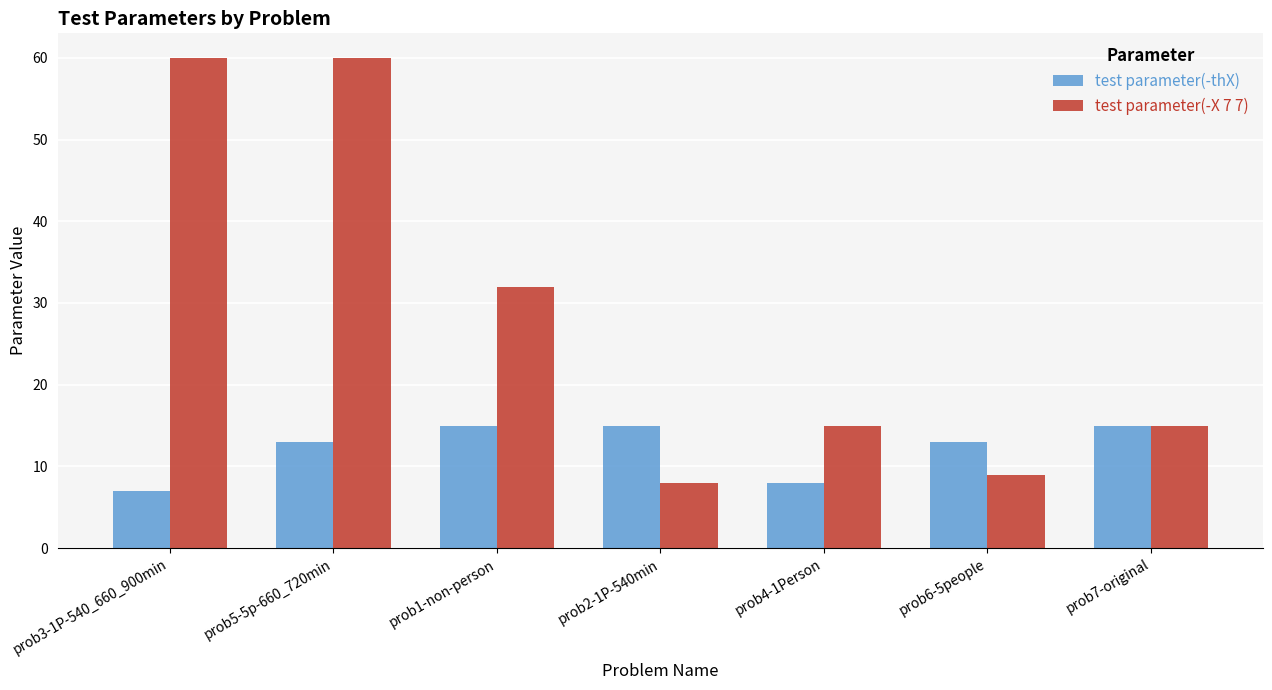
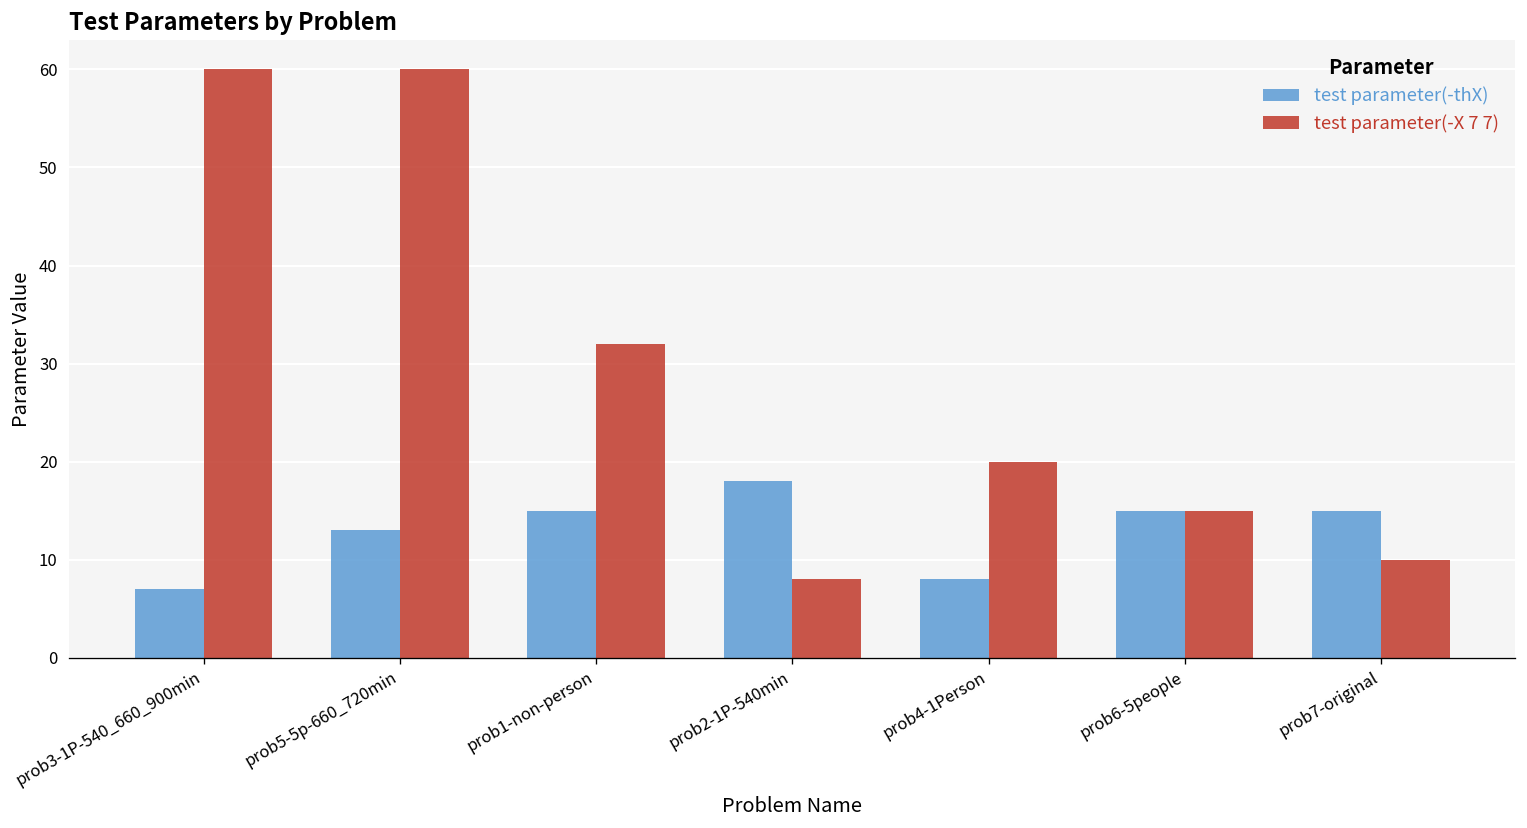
  {
    "test parameter(-thX)": {
      "prob3-1P-540_660_900min": 7,
      "prob5-5p-660_720min": 13,
      "prob1-non-person": 15,
-     "prob2-1P-540min": 15,
+     "prob2-1P-540min": 18,
      "prob4-1Person": 8,
-     "prob6-5people": 13,
+     "prob6-5people": 15,
      "prob7-original": 15
    },
    "test parameter(-X 7 7)": {
      "prob3-1P-540_660_900min": 60,
      "prob5-5p-660_720min": 60,
      "prob1-non-person": 32,
      "prob2-1P-540min": 8,
-     "prob4-1Person": 15,
-     "prob6-5people": 9,
-     "prob7-original": 15
+     "prob4-1Person": 20,
+     "prob6-5people": 15,
+     "prob7-original": 10
    }
  }
